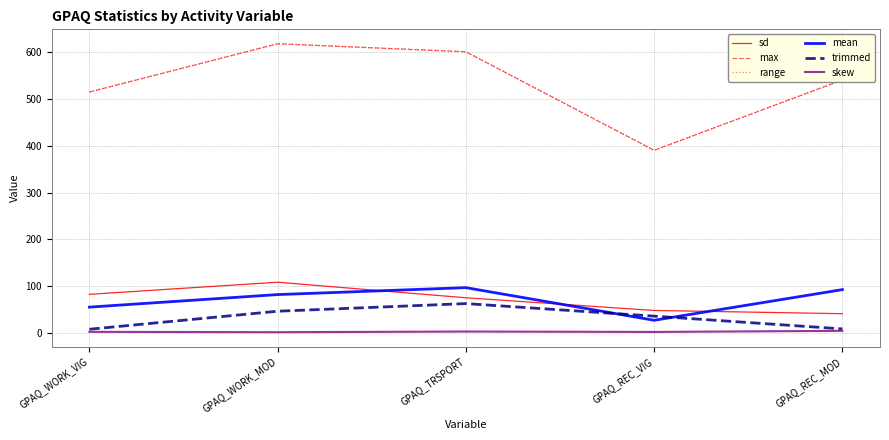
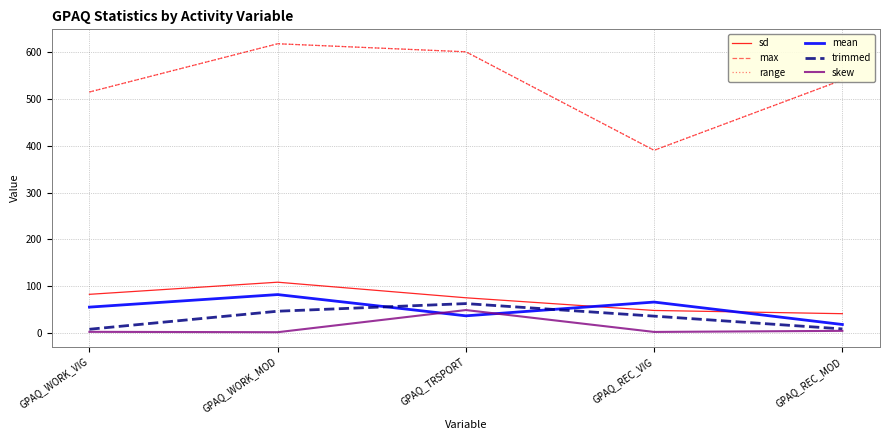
  {
    "mean": {
      "GPAQ_WORK_VIG": 60,
      "GPAQ_WORK_MOD": 80,
-     "GPAQ_TRSPORT": 100,
-     "GPAQ_REC_VIG": 30,
-     "GPAQ_REC_MOD": 90
+     "GPAQ_TRSPORT": 40,
+     "GPAQ_REC_VIG": 70,
+     "GPAQ_REC_MOD": 20
    },
    "trimmed": {
      "GPAQ_WORK_MOD": 50,
      "GPAQ_TRSPORT": 60,
      "GPAQ_REC_VIG": 40
    },
    "skew": {
      "GPAQ_WORK_MOD": 0,
-     "GPAQ_TRSPORT": 0,
+     "GPAQ_TRSPORT": 50,
      "GPAQ_REC_VIG": 0
    }
  }
